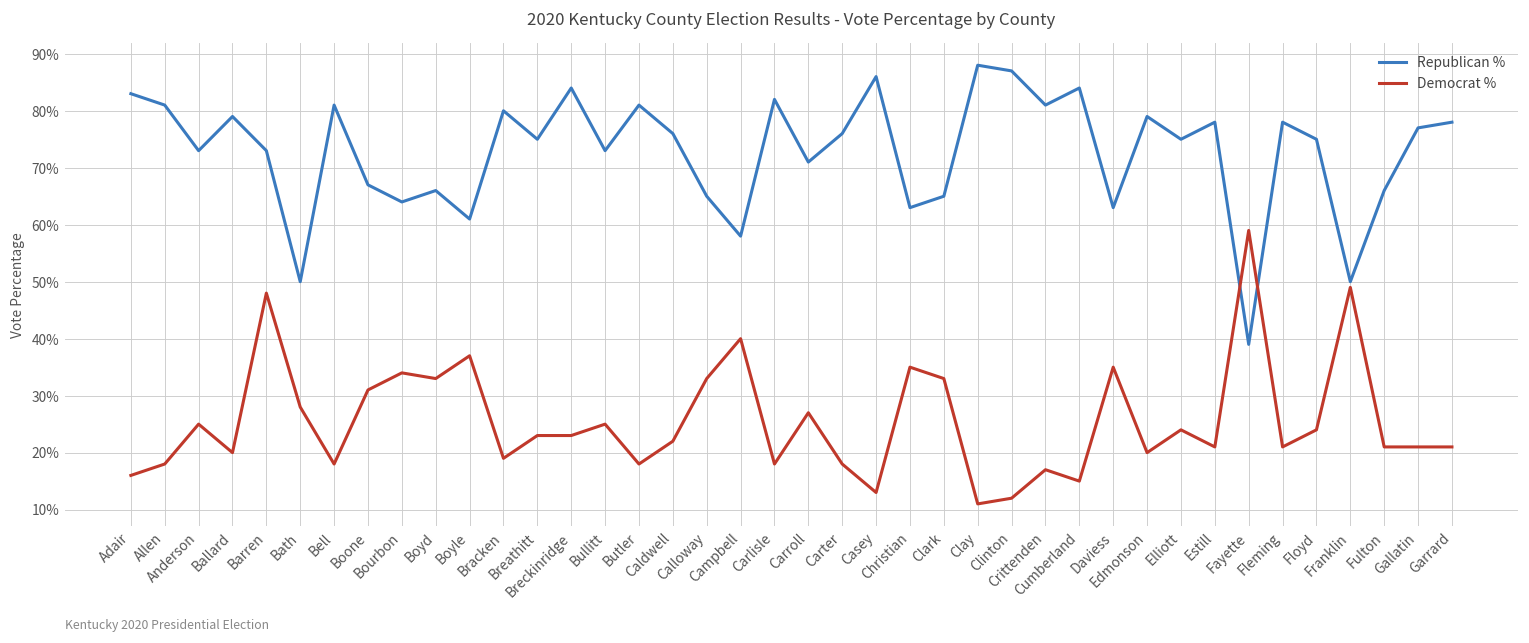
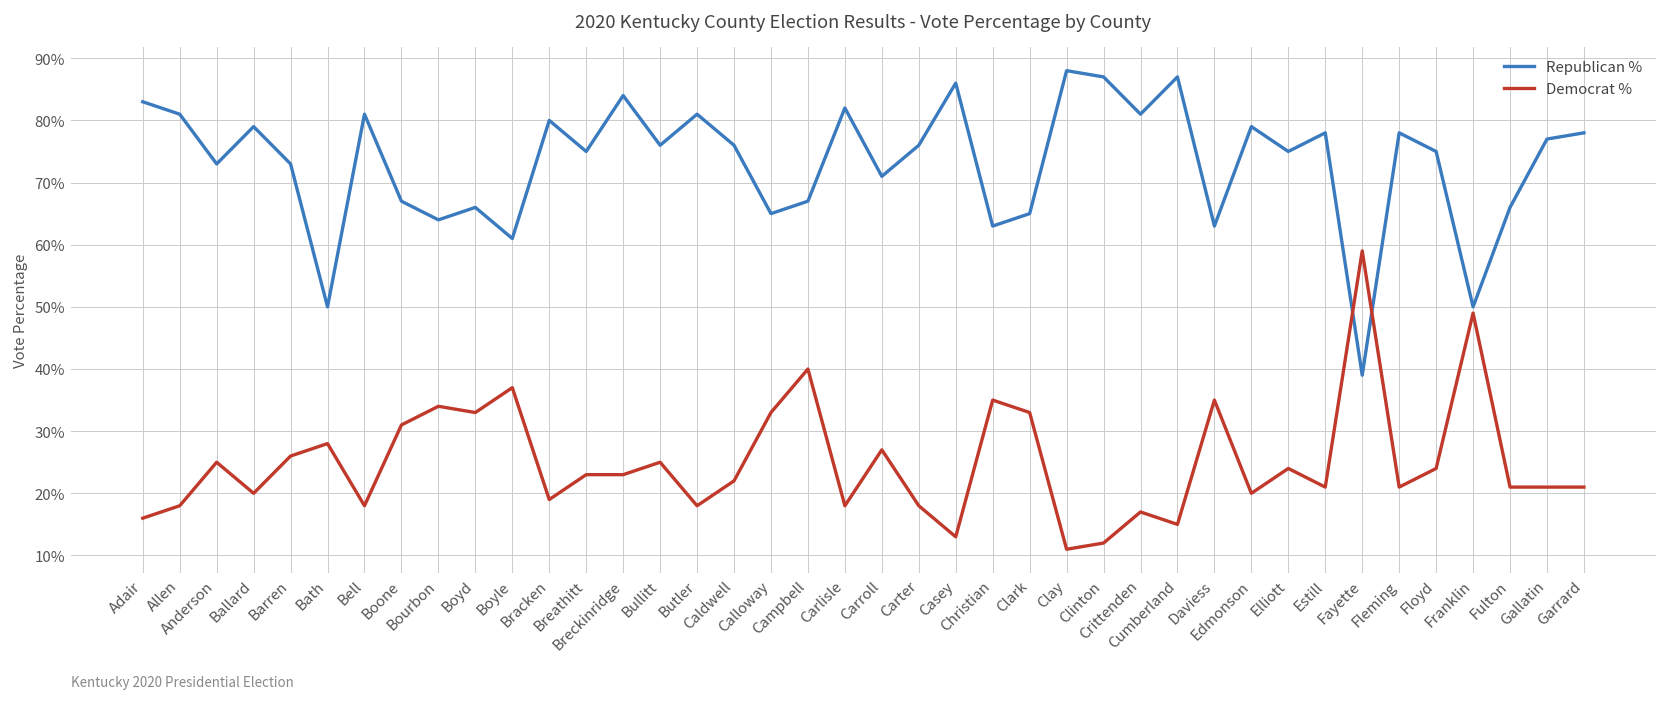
  {
    "Republican %": {
      "Adair": "83%",
      "Allen": "81%",
      "Anderson": "73%",
      "Ballard": "79%",
      "Barren": "73%",
      "Bath": "50%",
      "Bell": "81%",
      "Boone": "67%",
      "Bourbon": "64%",
      "Boyd": "66%",
      "Boyle": "61%",
      "Bracken": "80%",
      "Breathitt": "75%",
      "Breckinridge": "84%",
-     "Bullitt": "73%",
+     "Bullitt": "76%",
      "Butler": "81%",
      "Caldwell": "76%",
      "Calloway": "65%",
-     "Campbell": "58%",
+     "Campbell": "67%",
      "Carlisle": "82%",
      "Carroll": "71%",
      "Carter": "76%",
      "Casey": "86%",
      "Christian": "63%",
      "Clark": "65%",
      "Clay": "88%",
      "Clinton": "87%",
      "Crittenden": "81%",
-     "Cumberland": "84%",
+     "Cumberland": "87%",
      "Daviess": "63%",
      "Edmonson": "79%",
      "Elliott": "75%",
      "Estill": "78%",
      "Fayette": "39%",
      "Fleming": "78%",
      "Floyd": "75%",
      "Franklin": "50%",
      "Fulton": "66%",
      "Gallatin": "77%",
      "Garrard": "78%"
    },
    "Democrat %": {
      "Adair": "16%",
      "Allen": "18%",
      "Anderson": "25%",
      "Ballard": "20%",
-     "Barren": "48%",
+     "Barren": "26%",
      "Bath": "28%",
      "Bell": "18%",
      "Boone": "31%",
      "Bourbon": "34%",
      "Boyd": "33%",
      "Boyle": "37%",
      "Bracken": "19%",
      "Breathitt": "23%",
      "Breckinridge": "23%",
      "Bullitt": "25%",
      "Butler": "18%",
      "Caldwell": "22%",
      "Calloway": "33%",
      "Campbell": "40%",
      "Carlisle": "18%",
      "Carroll": "27%",
      "Carter": "18%",
      "Casey": "13%",
      "Christian": "35%",
      "Clark": "33%",
      "Clay": "11%",
      "Clinton": "12%",
      "Crittenden": "17%",
      "Cumberland": "15%",
      "Daviess": "35%",
      "Edmonson": "20%",
      "Elliott": "24%",
      "Estill": "21%",
      "Fayette": "59%",
      "Fleming": "21%",
      "Floyd": "24%",
      "Franklin": "49%",
      "Fulton": "21%",
      "Gallatin": "21%",
      "Garrard": "21%"
    }
  }
